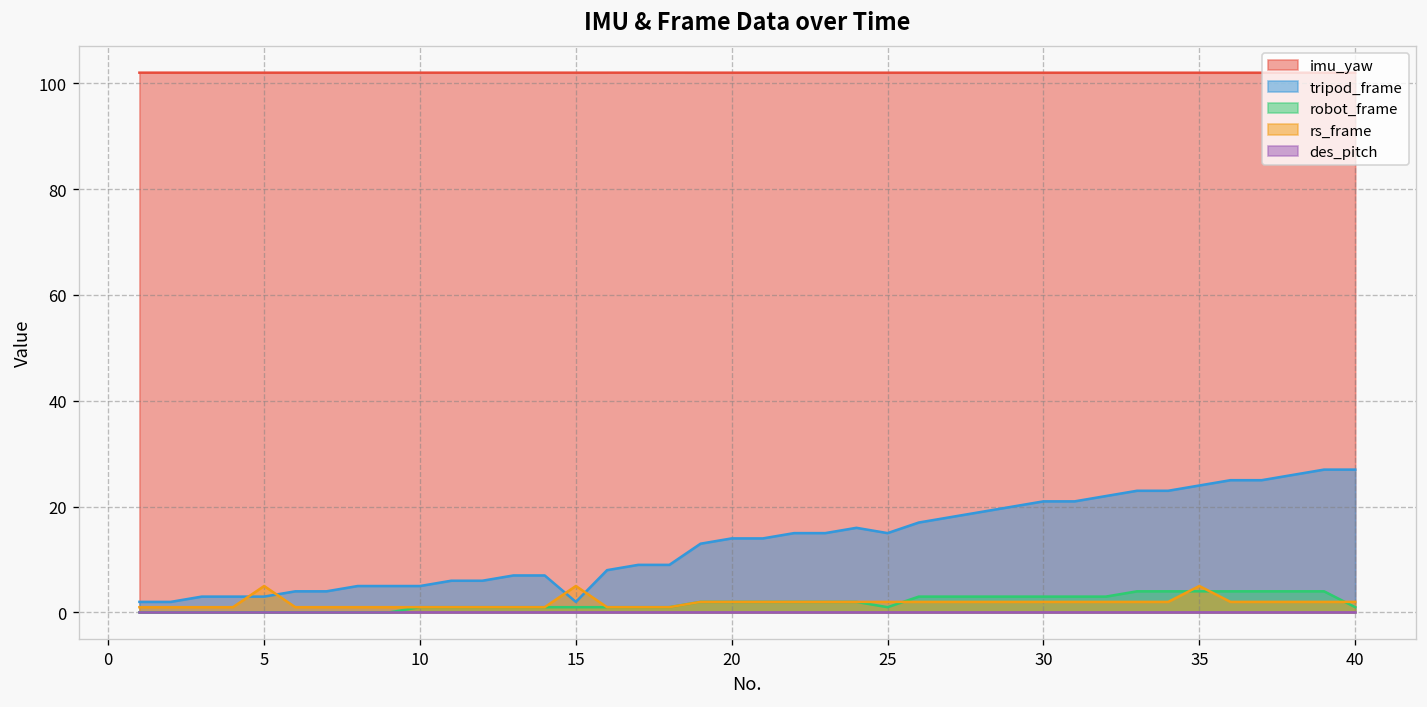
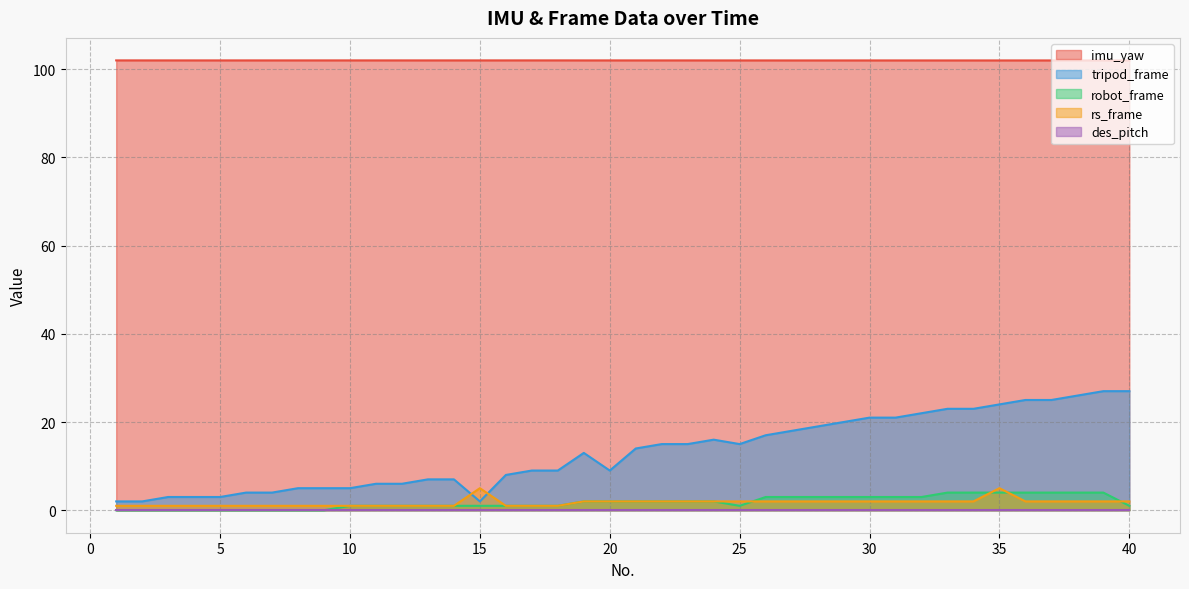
  {
    "imu_yaw": {
      "5": 102,
      "10": 102,
      "15": 102,
      "20": 102,
      "25": 102,
      "30": 102,
      "35": 102
    },
    "tripod_frame": {
      "5": 3,
      "10": 5,
      "15": 2,
-     "20": 14,
+     "20": 9,
      "25": 15,
      "30": 21,
      "35": 24,
      "40": 27
    },
    "robot_frame": {
      "15": 1,
      "25": 1,
      "30": 3,
      "35": 4,
      "40": 1
    },
    "rs_frame": {
-     "5": 5,
+     "5": 1,
      "15": 5,
      "25": 2,
      "30": 2,
      "35": 5,
      "40": 2
    },
    "des_pitch": {
      "10": 0,
      "15": 0,
      "20": 0,
      "25": 0,
      "30": 0,
      "35": 0,
      "40": 0
    }
  }
